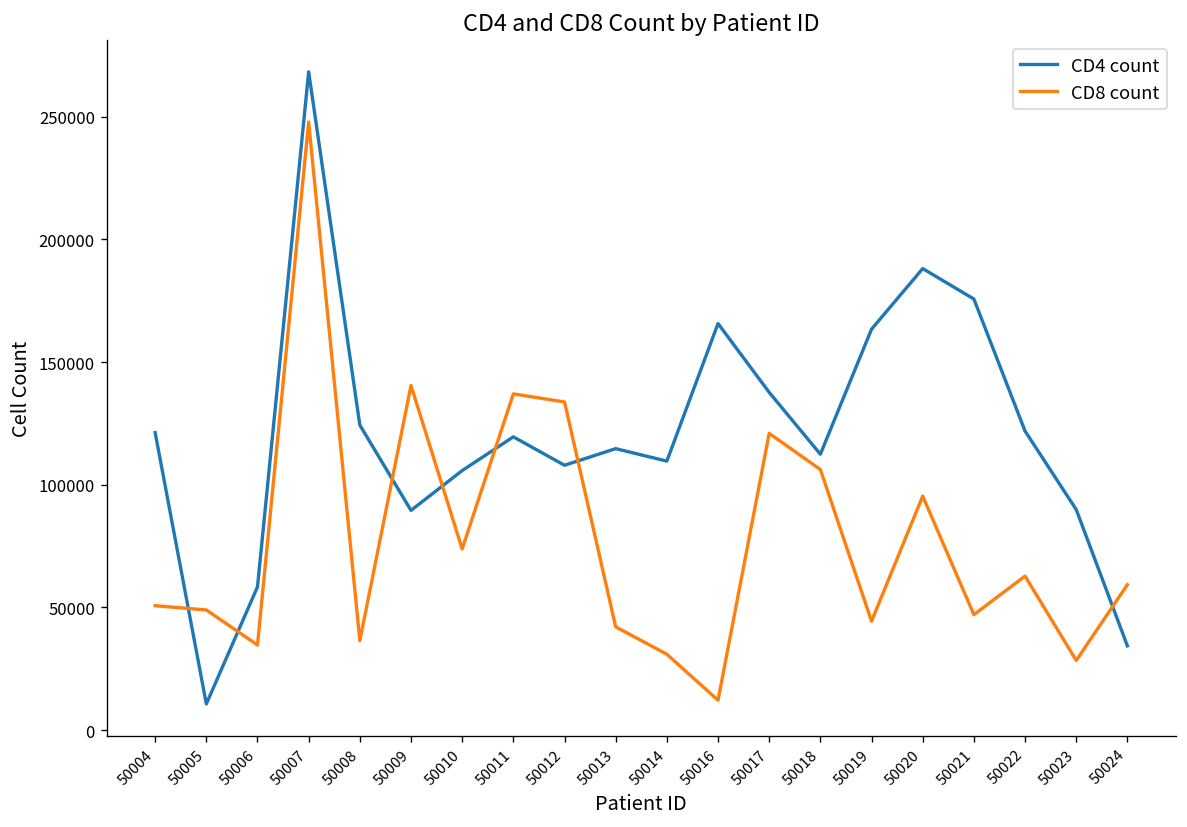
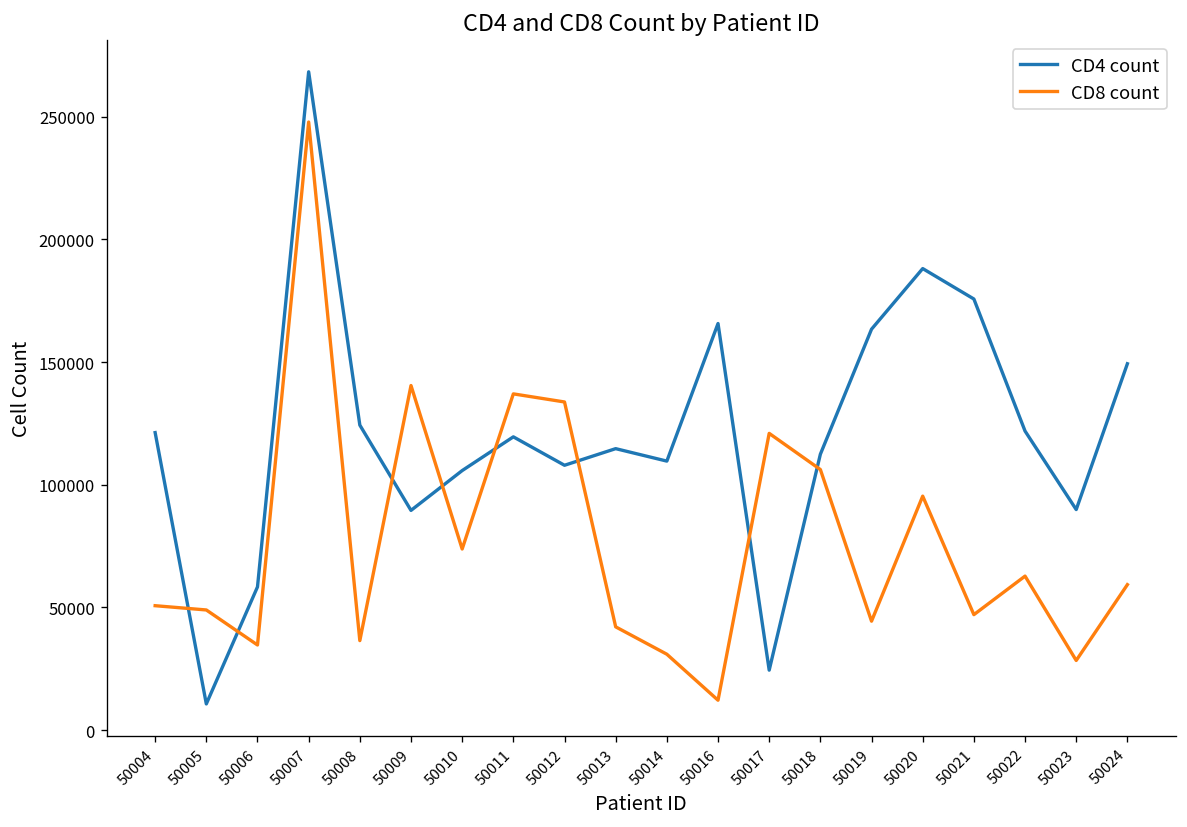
  {
    "CD4 count": {
      "50004": 121000,
      "50005": 11000,
      "50006": 58000,
      "50007": 268000,
      "50008": 124000,
      "50009": 90000,
      "50010": 106000,
      "50011": 120000,
      "50012": 108000,
      "50013": 115000,
      "50014": 110000,
      "50016": 166000,
-     "50017": 138000,
+     "50017": 24000,
      "50018": 112000,
      "50019": 163000,
      "50020": 188000,
      "50021": 176000,
      "50022": 122000,
      "50023": 90000,
-     "50024": 34000
+     "50024": 149000
    },
    "CD8 count": {
      "50004": 51000,
      "50005": 49000,
      "50006": 35000,
      "50007": 248000,
      "50008": 36000,
      "50009": 140000,
      "50010": 74000,
      "50011": 137000,
      "50012": 134000,
      "50013": 42000,
      "50014": 31000,
      "50016": 12000,
      "50017": 121000,
      "50018": 106000,
      "50019": 44000,
      "50020": 95000,
      "50021": 47000,
      "50022": 63000,
      "50023": 28000,
      "50024": 59000
    }
  }
